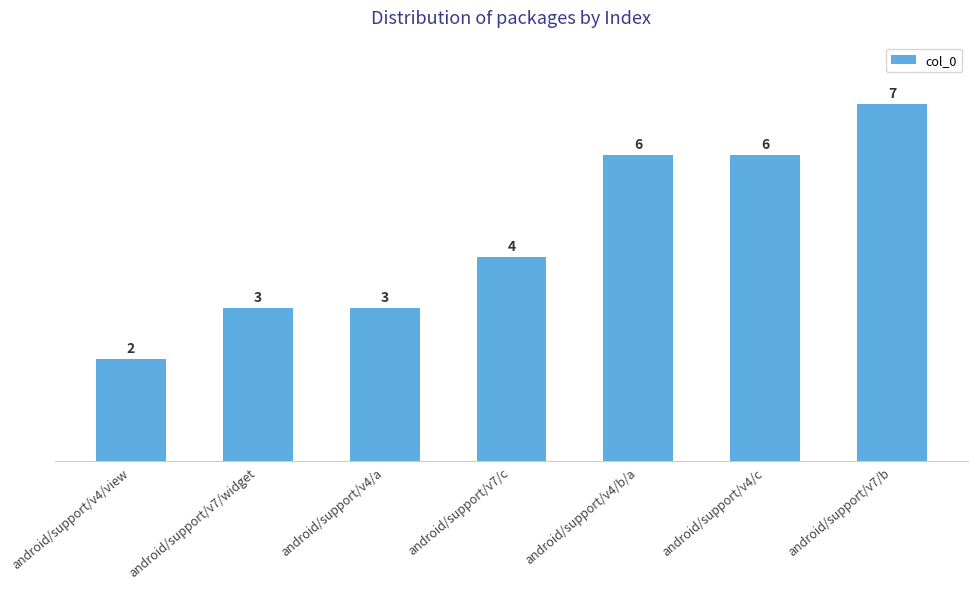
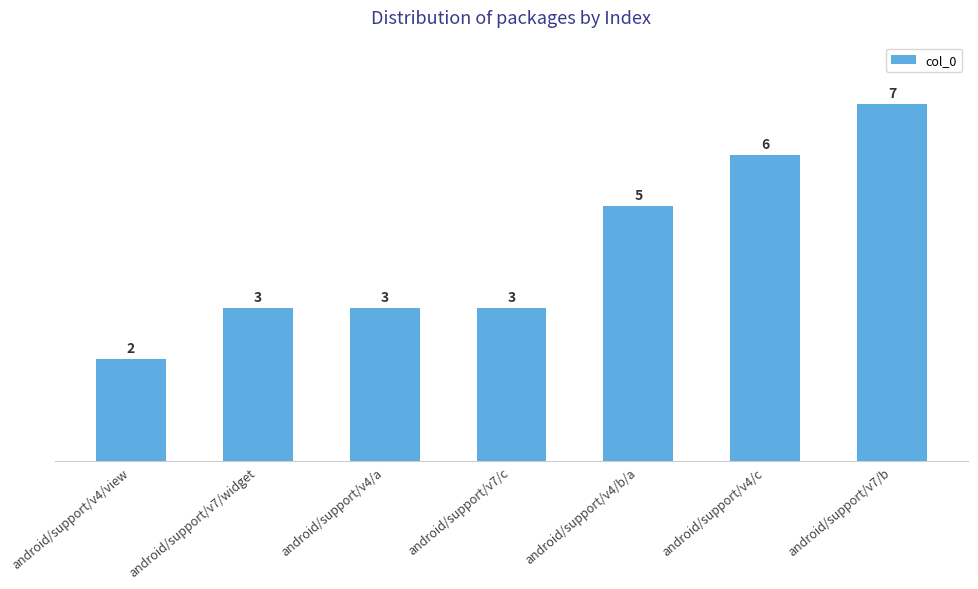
  {
    "android/support/v4/view": 2,
    "android/support/v7/widget": 3,
    "android/support/v4/a": 3,
-   "android/support/v7/c": 4,
-   "android/support/v4/b/a": 6,
+   "android/support/v7/c": 3,
+   "android/support/v4/b/a": 5,
    "android/support/v4/c": 6,
    "android/support/v7/b": 7
  }
